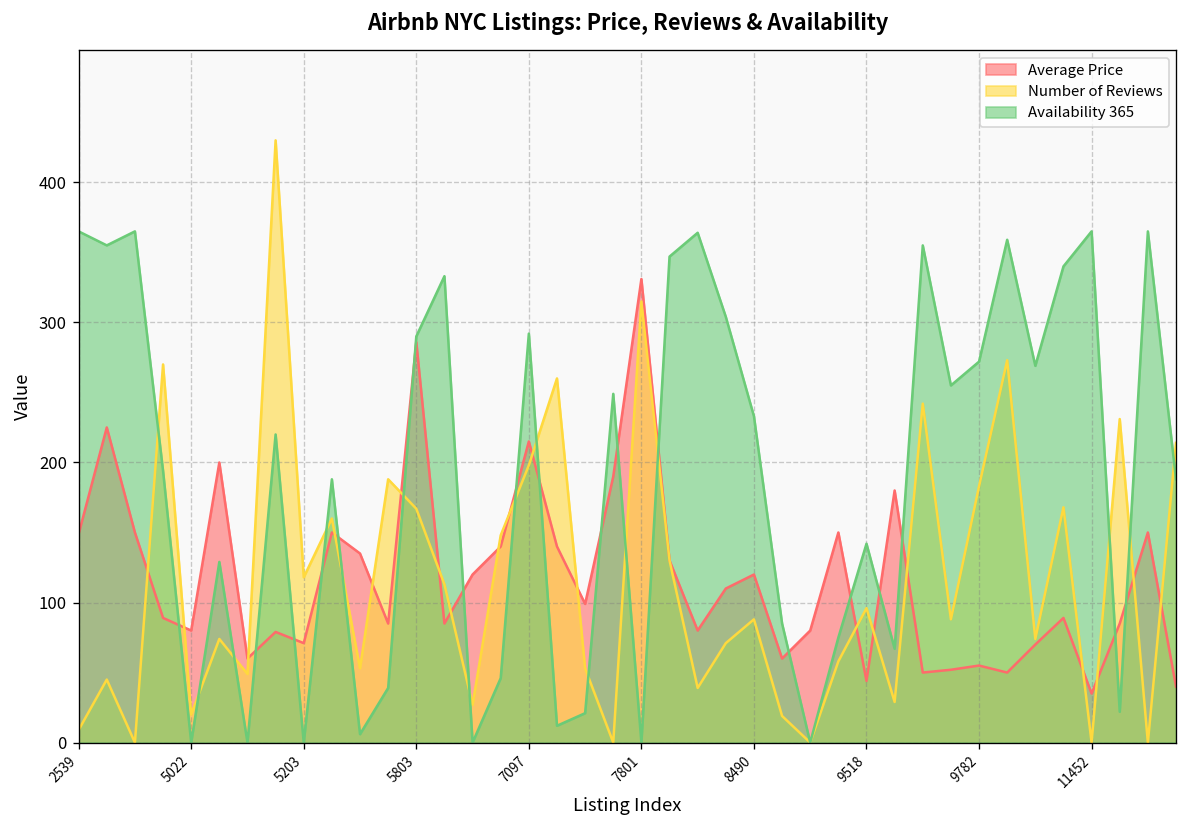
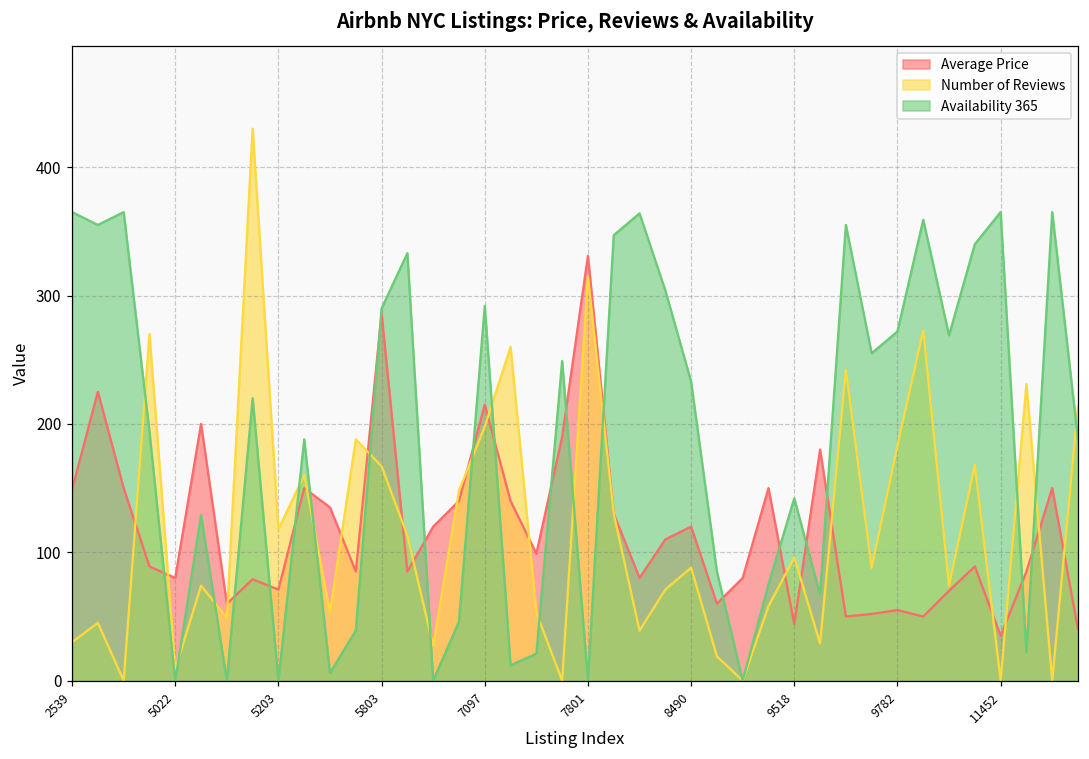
  {
    "Average Price": {
      "2539": 149,
      "5022": 80,
      "5203": 71,
      "5803": 286,
      "7097": 215,
      "7801": 331,
      "8490": 120,
      "9518": 44,
      "9782": 55,
      "11452": 35
    },
    "Number of Reviews": {
-     "2539": 9,
-     "5022": 20,
+     "2539": 30,
+     "5022": 9,
      "5203": 118,
      "5803": 167,
      "7097": 198,
      "7801": 315,
      "8490": 88,
      "9518": 96,
      "9782": 183,
      "11452": 0
    },
    "Availability 365": {
      "2539": 365,
      "5022": 0,
      "5203": 0,
      "5803": 290,
      "7097": 292,
      "7801": 0,
      "8490": 233,
      "9518": 142,
      "9782": 272,
      "11452": 365
    }
  }
